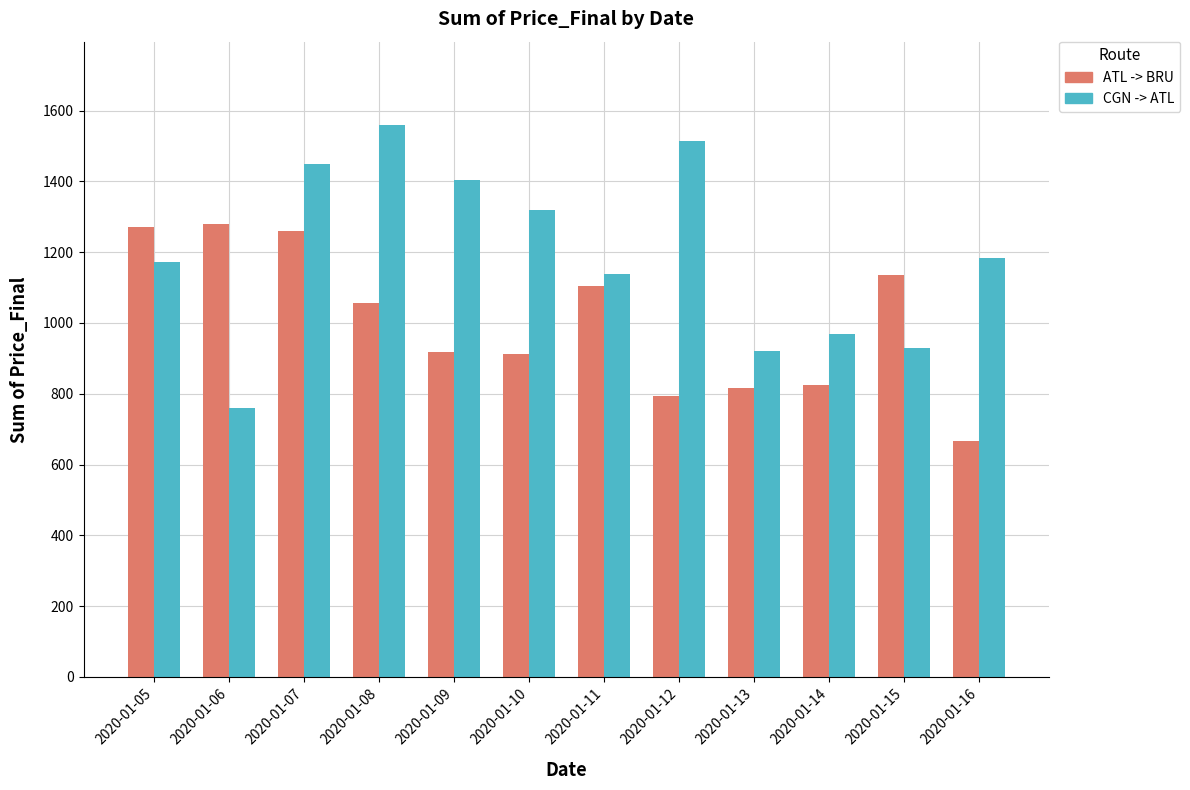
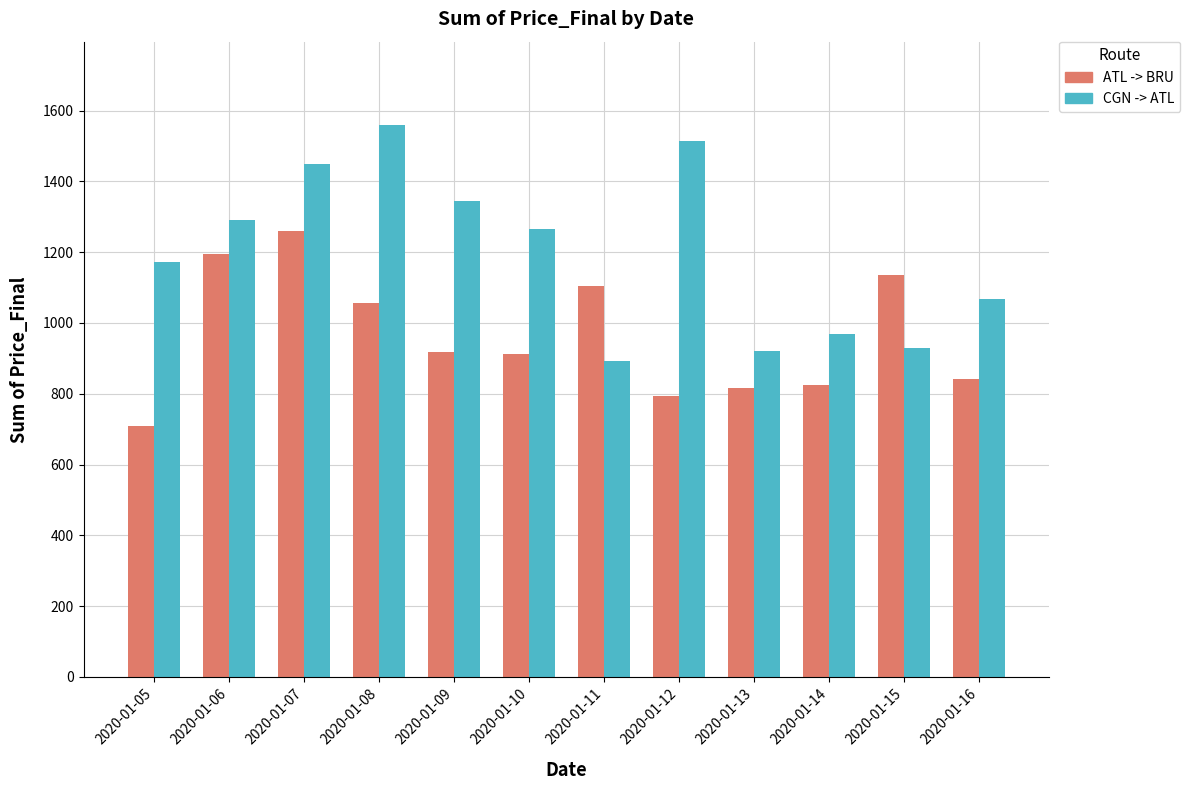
  {
    "ATL -> BRU": {
-     "2020-01-05": 1270,
-     "2020-01-06": 1280,
+     "2020-01-05": 710,
+     "2020-01-06": 1190,
      "2020-01-07": 1260,
      "2020-01-08": 1060,
      "2020-01-09": 920,
      "2020-01-10": 910,
      "2020-01-11": 1110,
      "2020-01-12": 790,
      "2020-01-13": 820,
      "2020-01-14": 820,
      "2020-01-15": 1140,
-     "2020-01-16": 670
+     "2020-01-16": 840
    },
    "CGN -> ATL": {
      "2020-01-05": 1170,
-     "2020-01-06": 760,
+     "2020-01-06": 1290,
      "2020-01-07": 1450,
      "2020-01-08": 1560,
-     "2020-01-09": 1400,
-     "2020-01-10": 1320,
-     "2020-01-11": 1140,
+     "2020-01-09": 1340,
+     "2020-01-10": 1260,
+     "2020-01-11": 890,
      "2020-01-12": 1510,
      "2020-01-13": 920,
      "2020-01-14": 970,
      "2020-01-15": 930,
-     "2020-01-16": 1180
+     "2020-01-16": 1070
    }
  }
